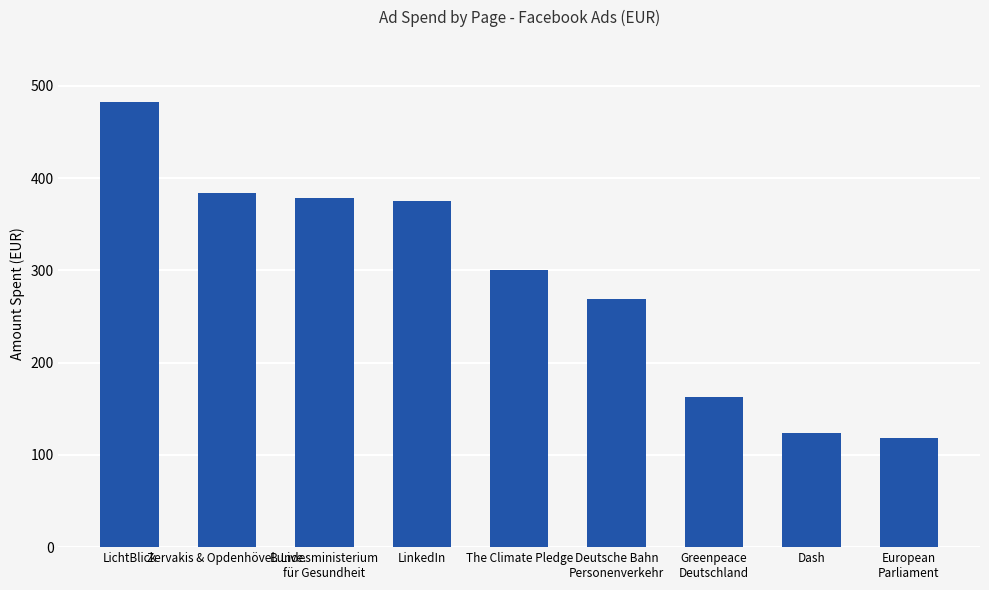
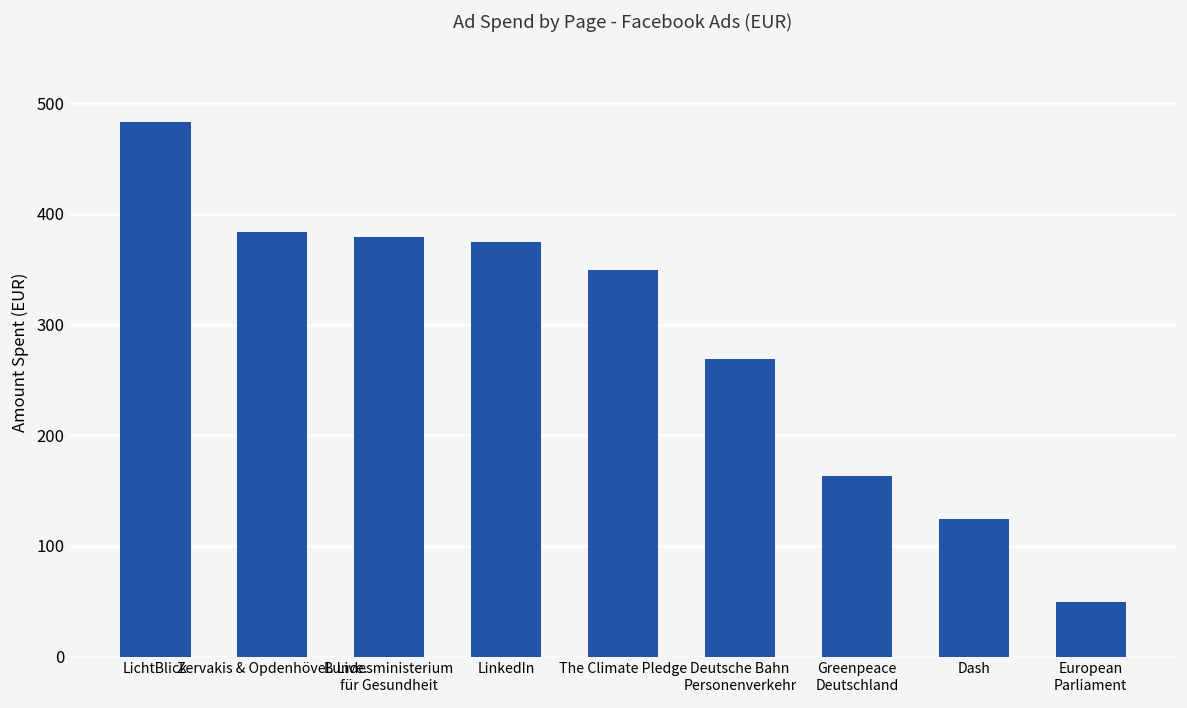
  {
    "LinkedIn": 380,
-   "The Climate Pledge": 300,
+   "The Climate Pledge": 350,
    "Deutsche Bahn Personenverkehr": 270,
    "Greenpeace Deutschland": 160,
    "Dash": 120,
-   "European Parliament": 120
+   "European Parliament": 50
  }
